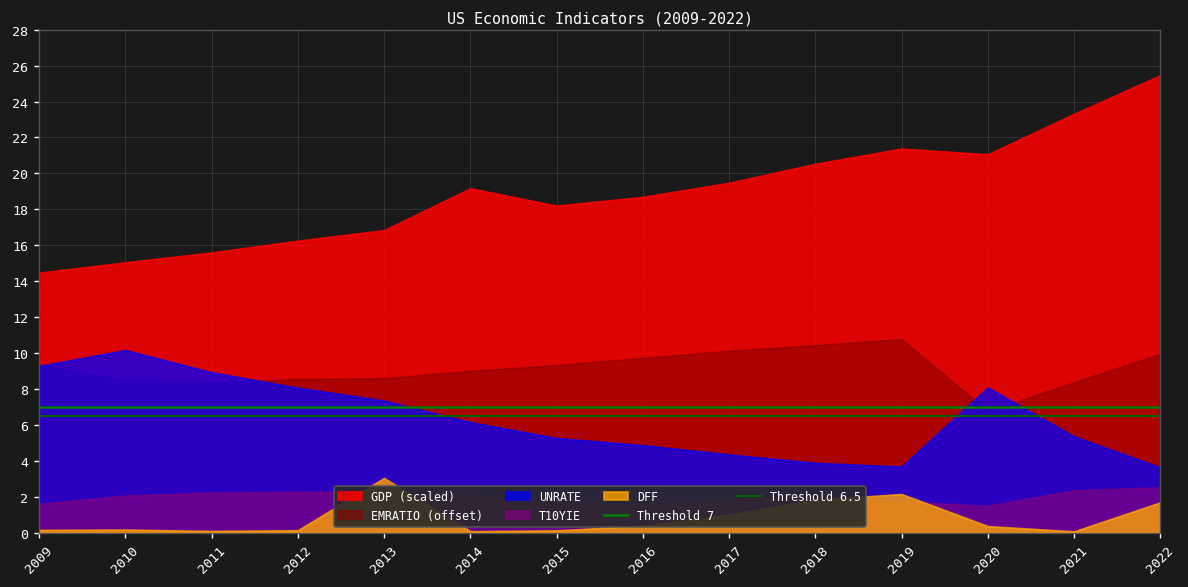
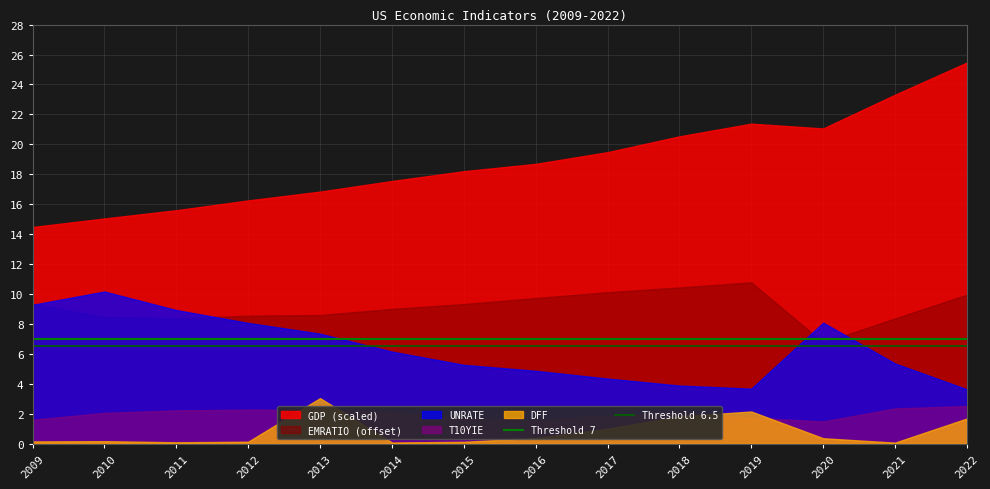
  {
    "GDP (scaled)": {
      "2009": 14.5,
      "2010": 15.0,
      "2011": 15.6,
      "2012": 16.3,
      "2013": 16.8,
-     "2014": 19.2,
+     "2014": 17.6,
      "2015": 18.2,
      "2016": 18.7,
      "2017": 19.5,
      "2018": 20.5,
      "2019": 21.4,
      "2020": 21.1,
      "2021": 23.3,
      "2022": 25.5
    },
    "EMRATIO (offset)": {
      "2010": 8.5,
      "2011": 8.4,
      "2012": 8.6,
      "2013": 8.6,
      "2014": 9.0,
      "2015": 9.3,
      "2016": 9.7,
      "2017": 10.1,
      "2018": 10.4,
      "2019": 10.8,
      "2020": 6.8,
      "2021": 8.4,
      "2022": 10.0
    },
    "UNRATE": {
      "2010": 10.2,
      "2011": 8.9,
      "2012": 8.1,
      "2013": 7.4,
      "2014": 6.2,
      "2015": 5.3,
      "2016": 4.9,
      "2017": 4.4,
      "2018": 3.9,
      "2019": 3.7,
      "2020": 8.1,
      "2021": 5.4,
      "2022": 3.6
    },
    "T10YIE": {
      "2009": 1.6,
      "2010": 2.1,
      "2011": 2.2,
      "2012": 2.3,
      "2019": 1.7,
      "2020": 1.5,
      "2021": 2.4,
      "2022": 2.5
    },
    "DFF": {
      "2010": 0.2,
      "2013": 3.1,
      "2019": 2.2,
      "2020": 0.4,
      "2022": 1.7
    }
  }
